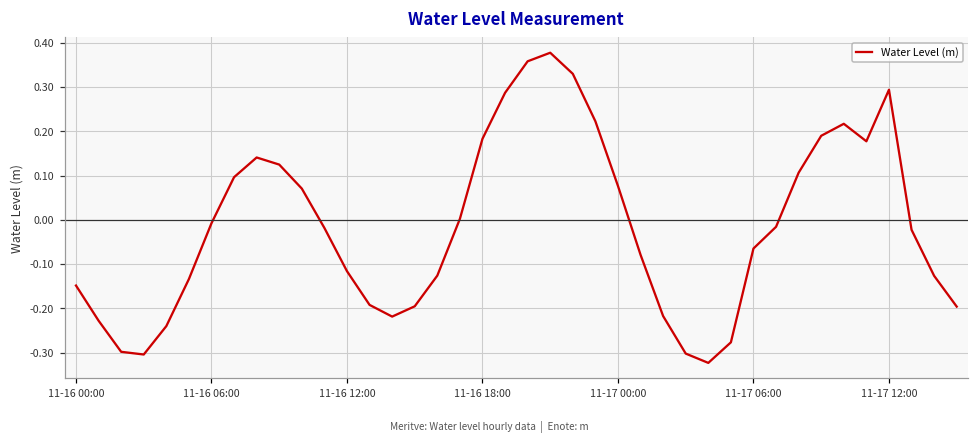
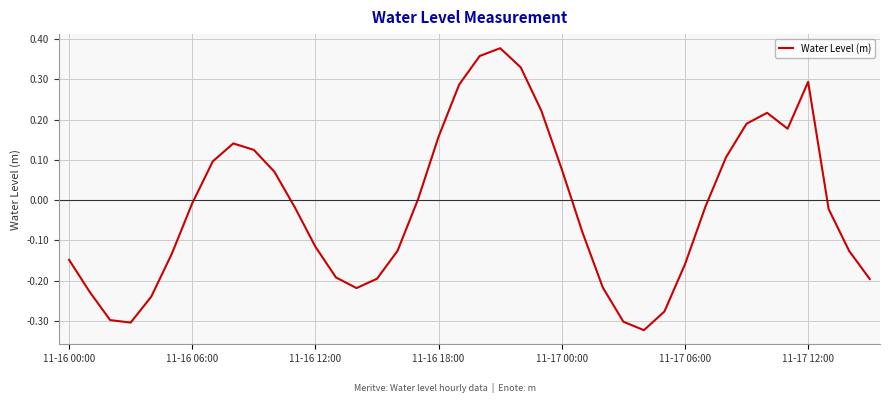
  {
    "11-16 00:00": -0.15,
    "11-16 06:00": -0.01,
    "11-16 12:00": -0.12,
-   "11-16 18:00": 0.18,
+   "11-16 18:00": 0.16,
    "11-17 00:00": 0.08,
-   "11-17 06:00": -0.06,
+   "11-17 06:00": -0.16,
    "11-17 12:00": 0.29
  }
